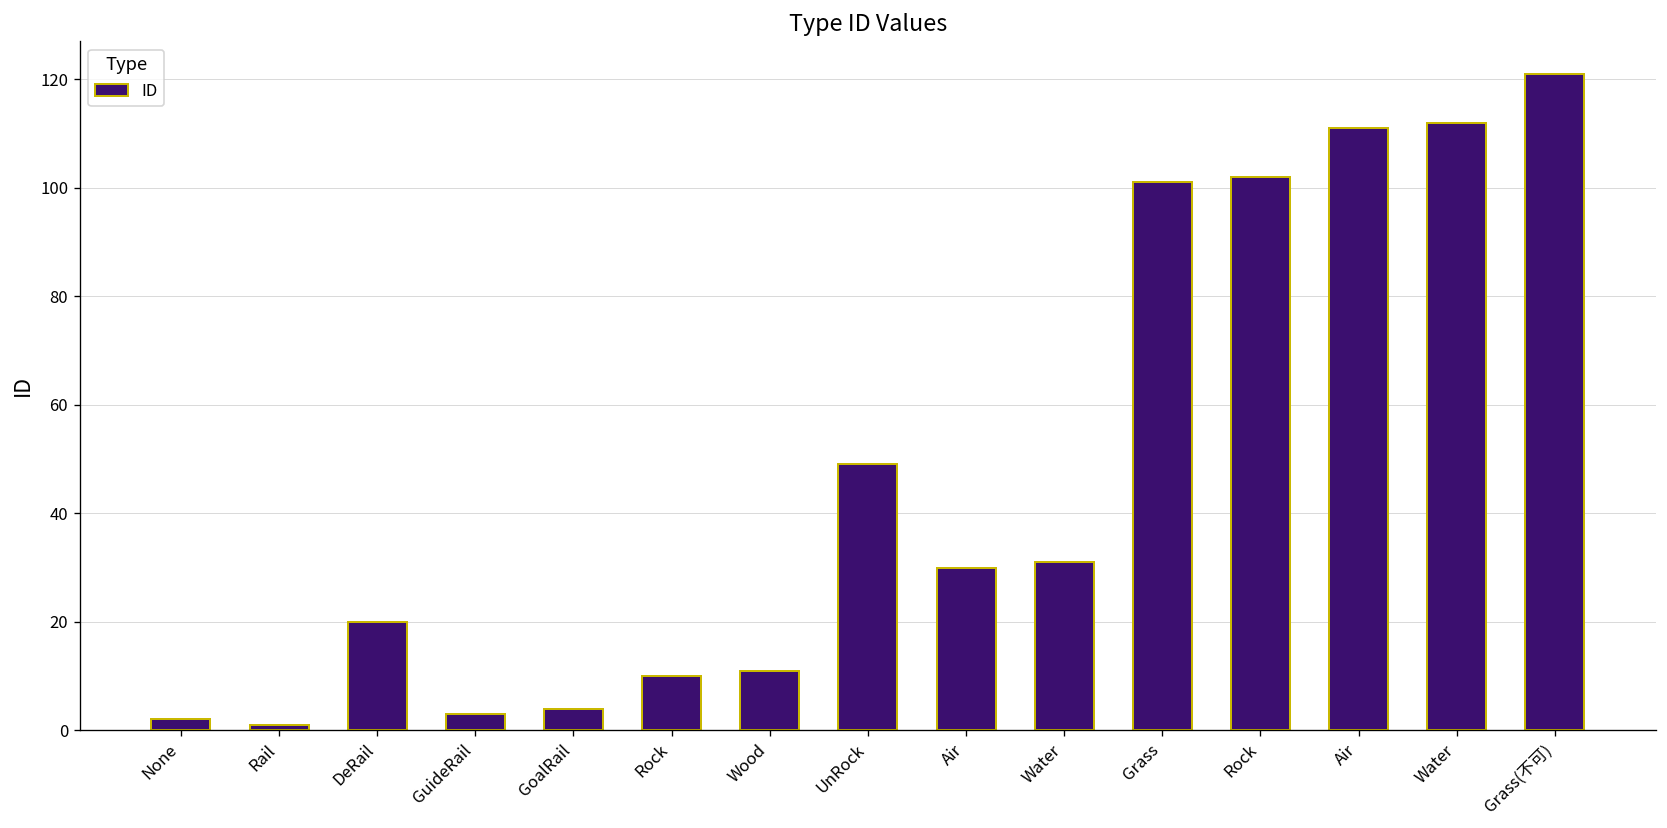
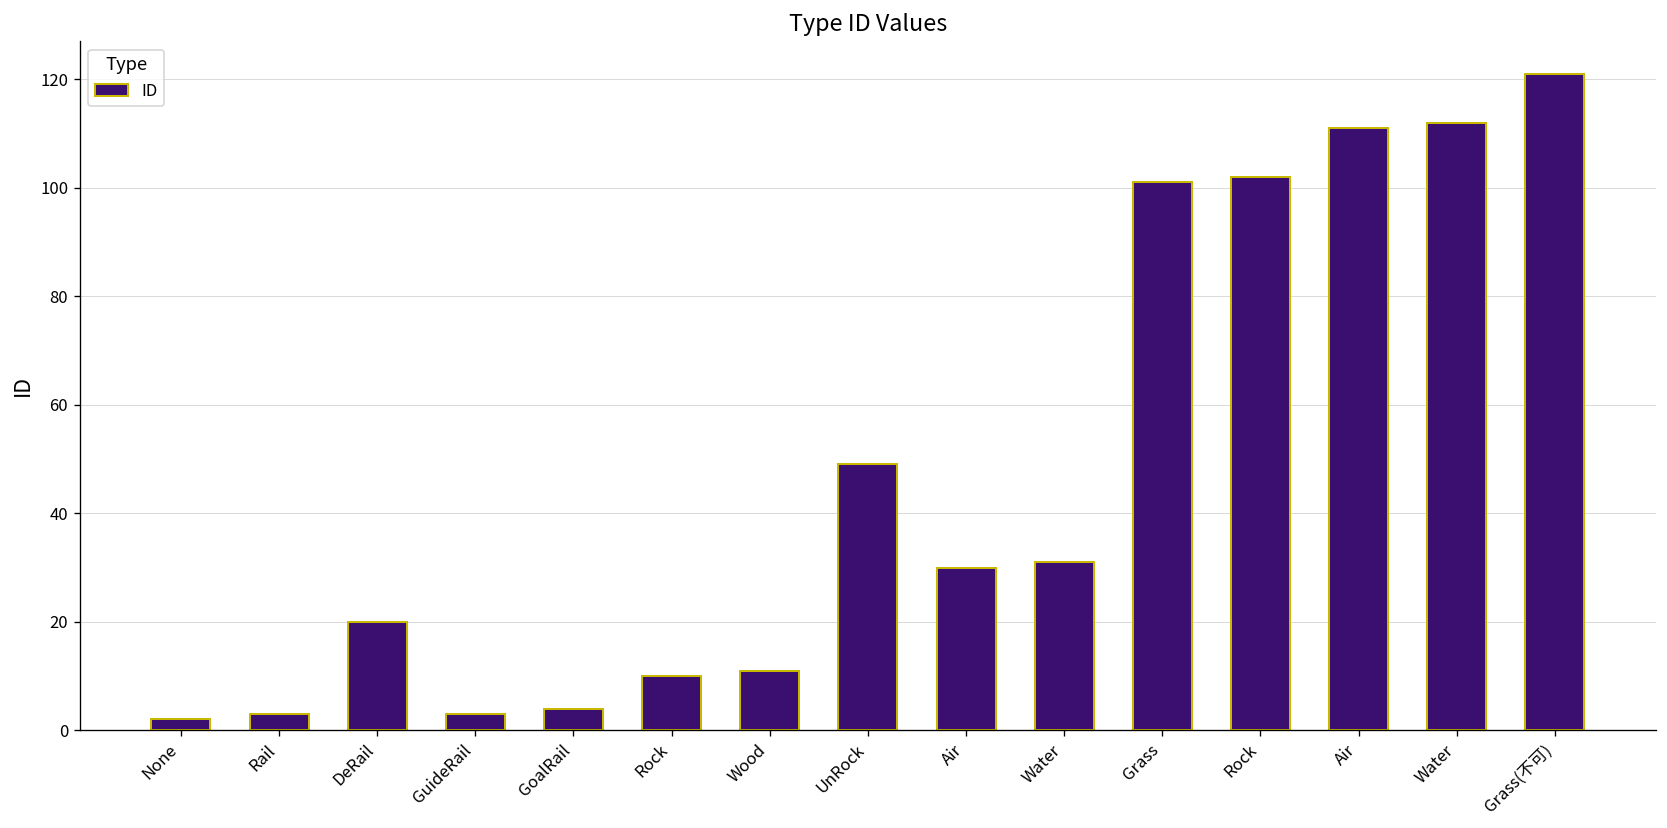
  {
    "None": 2,
-   "Rail": 1,
+   "Rail": 3,
    "DeRail": 20,
    "GuideRail": 3,
    "GoalRail": 4,
    "Wood": 11,
    "UnRock": 49,
    "Grass": 101,
    "Grass(不可)": 121
  }
